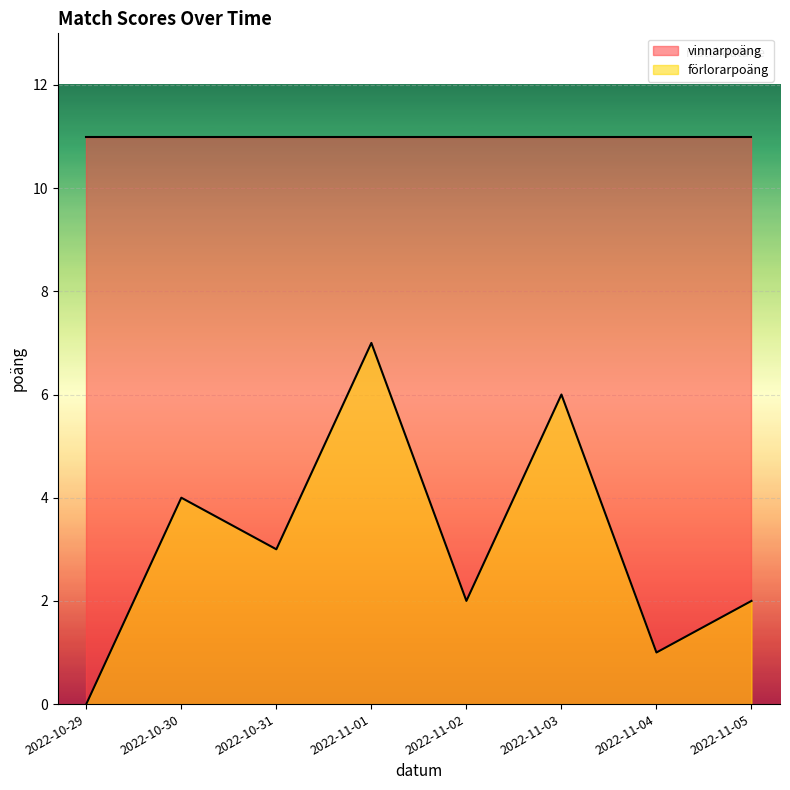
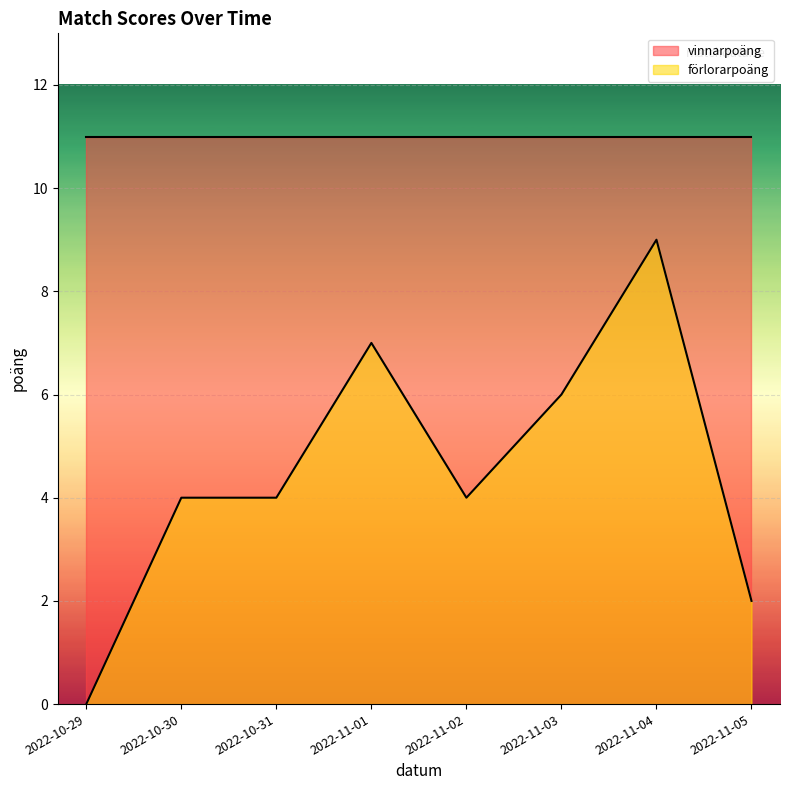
  {
    "vinnarpoäng": {
      "2022-10-29": 11,
      "2022-10-30": 11,
      "2022-10-31": 11,
      "2022-11-01": 11,
      "2022-11-02": 11,
      "2022-11-03": 11,
      "2022-11-04": 11,
      "2022-11-05": 11
    },
    "förlorarpoäng": {
      "2022-10-29": 0,
      "2022-10-30": 4,
-     "2022-10-31": 3,
+     "2022-10-31": 4,
      "2022-11-01": 7,
-     "2022-11-02": 2,
+     "2022-11-02": 4,
      "2022-11-03": 6,
-     "2022-11-04": 1,
+     "2022-11-04": 9,
      "2022-11-05": 2
    }
  }
